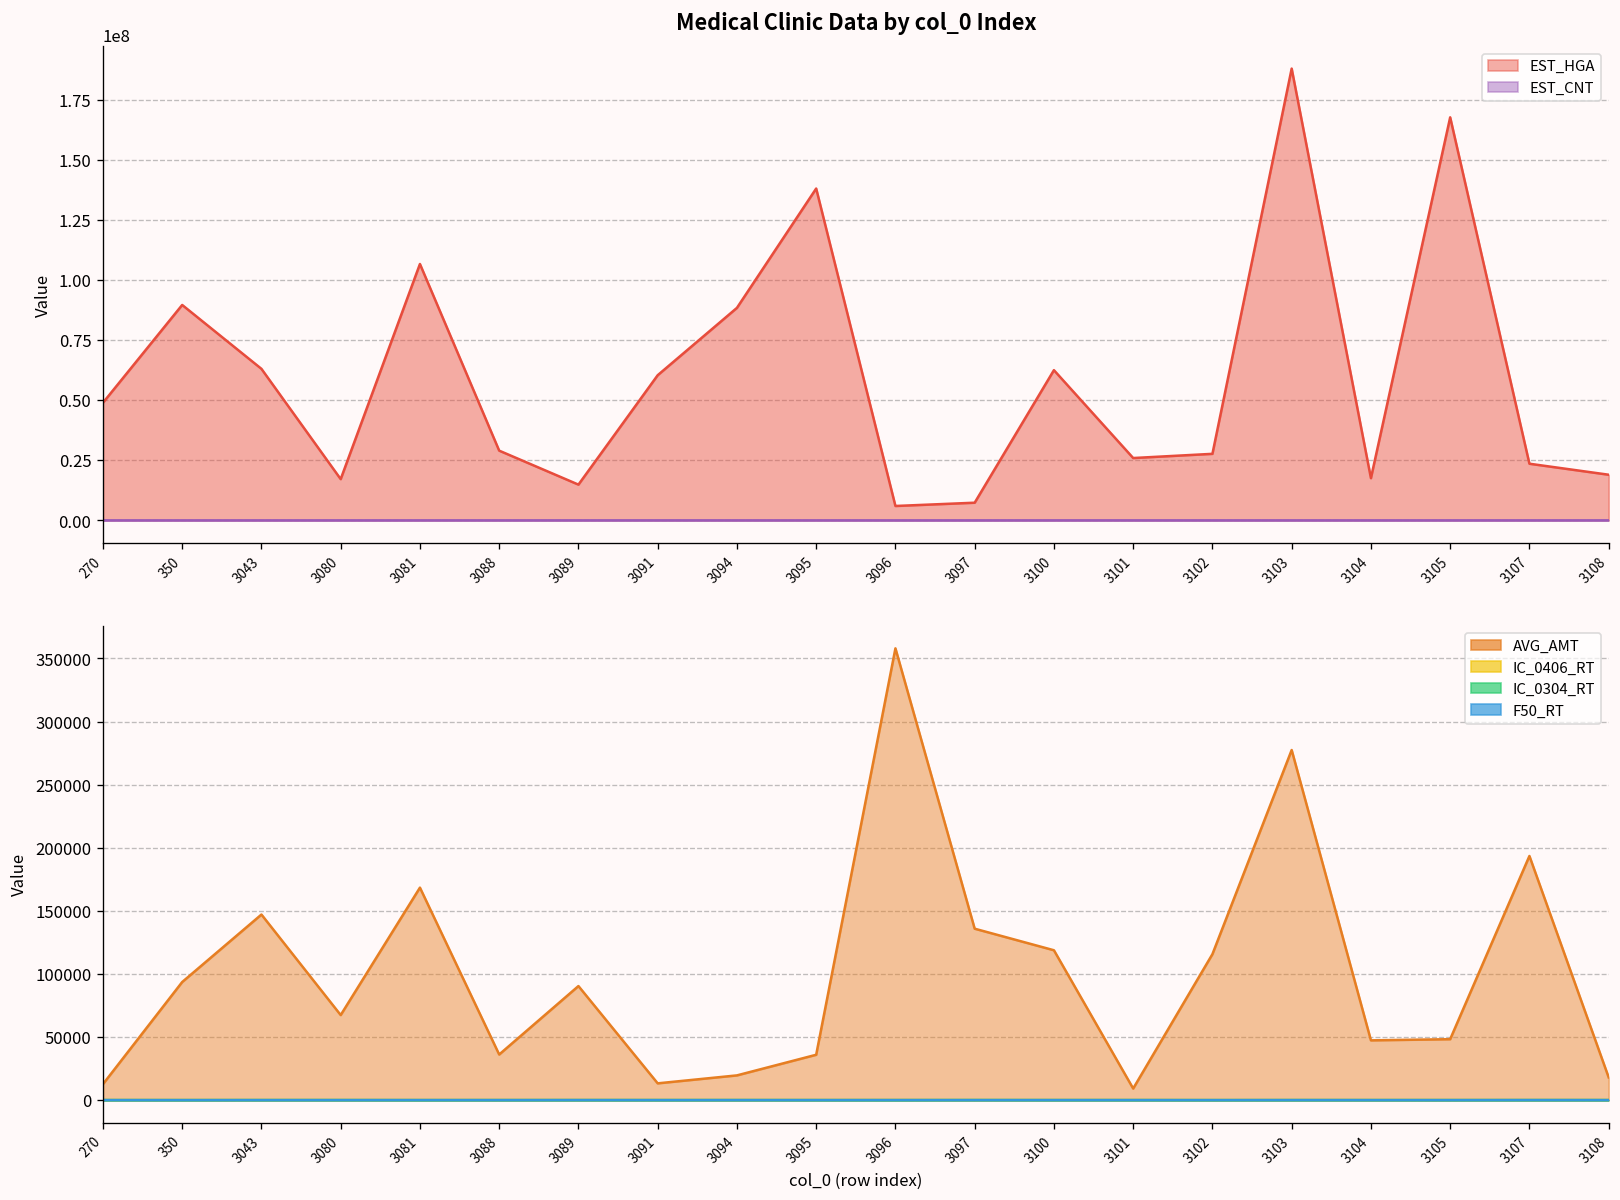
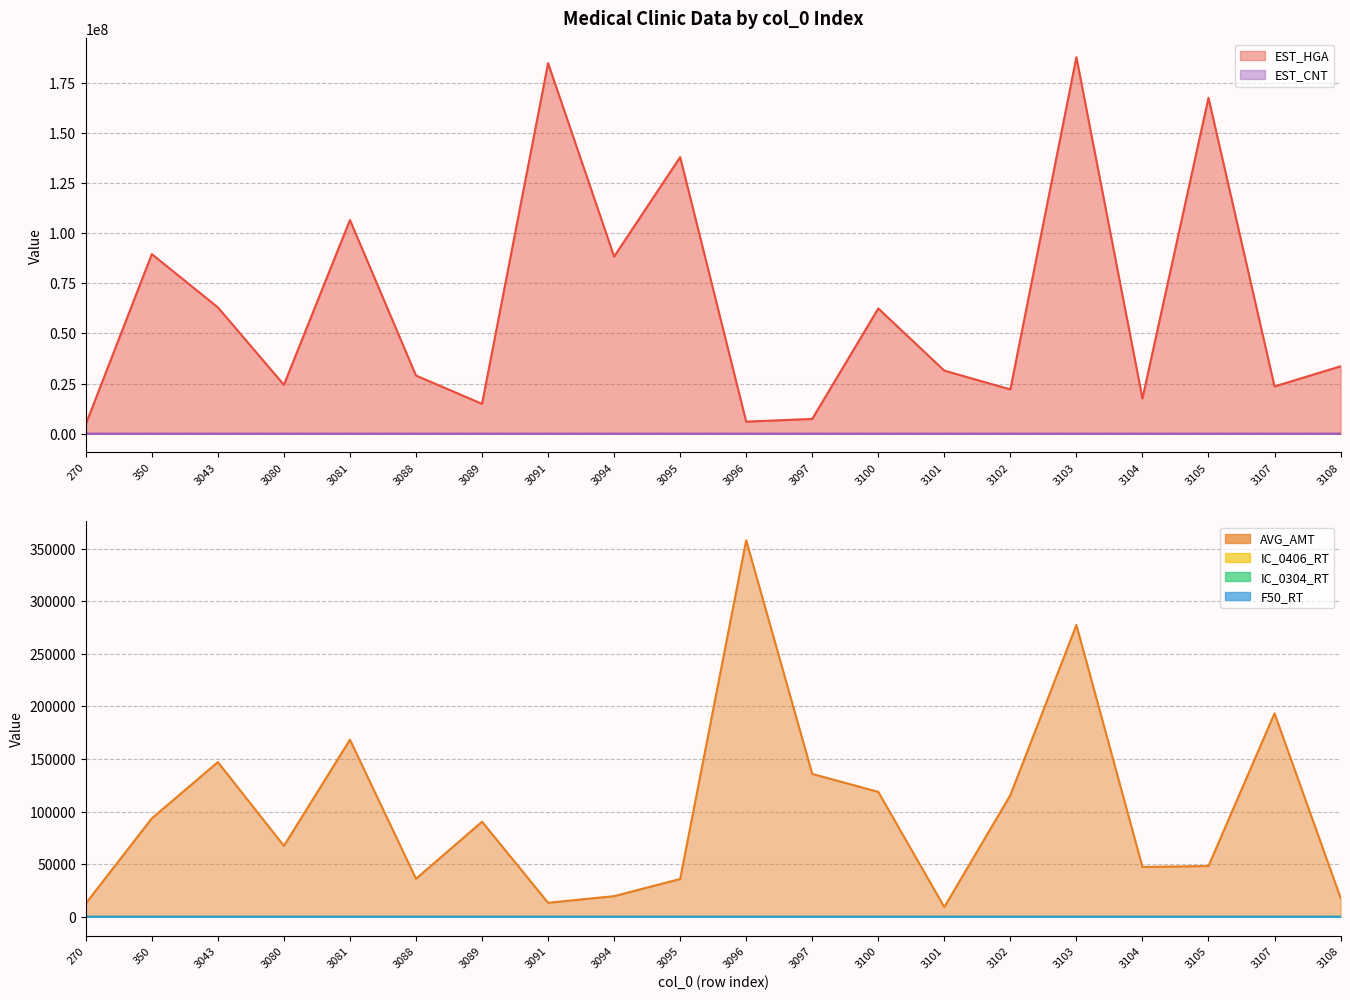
  {
    "Medical Clinic Data by col_0 Index": {
      "EST_HGA": {
-       "270": 49000000,
+       "270": 5000000,
        "350": 90000000,
        "3043": 63000000,
-       "3080": 17000000,
+       "3080": 24000000,
        "3081": 107000000,
        "3088": 29000000,
        "3089": 15000000,
-       "3091": 60000000,
+       "3091": 185000000,
        "3094": 88000000,
        "3095": 138000000,
        "3096": 6000000,
        "3097": 7000000,
        "3100": 62000000,
-       "3101": 26000000,
-       "3102": 28000000,
+       "3101": 31000000,
+       "3102": 22000000,
        "3103": 188000000,
        "3104": 18000000,
        "3105": 168000000,
        "3107": 24000000,
-       "3108": 19000000
+       "3108": 34000000
      },
      "EST_CNT": {
        "270": 0,
        "350": 0,
        "3043": 0,
        "3080": 0,
        "3081": 0,
        "3088": 0,
        "3089": 0,
        "3091": 0,
        "3094": 0,
        "3095": 0,
        "3096": 0,
        "3097": 0,
        "3100": 0,
        "3101": 0,
        "3102": 0,
        "3103": 0,
        "3104": 0,
        "3105": 0,
        "3107": 0,
        "3108": 0
      }
    }
  }
